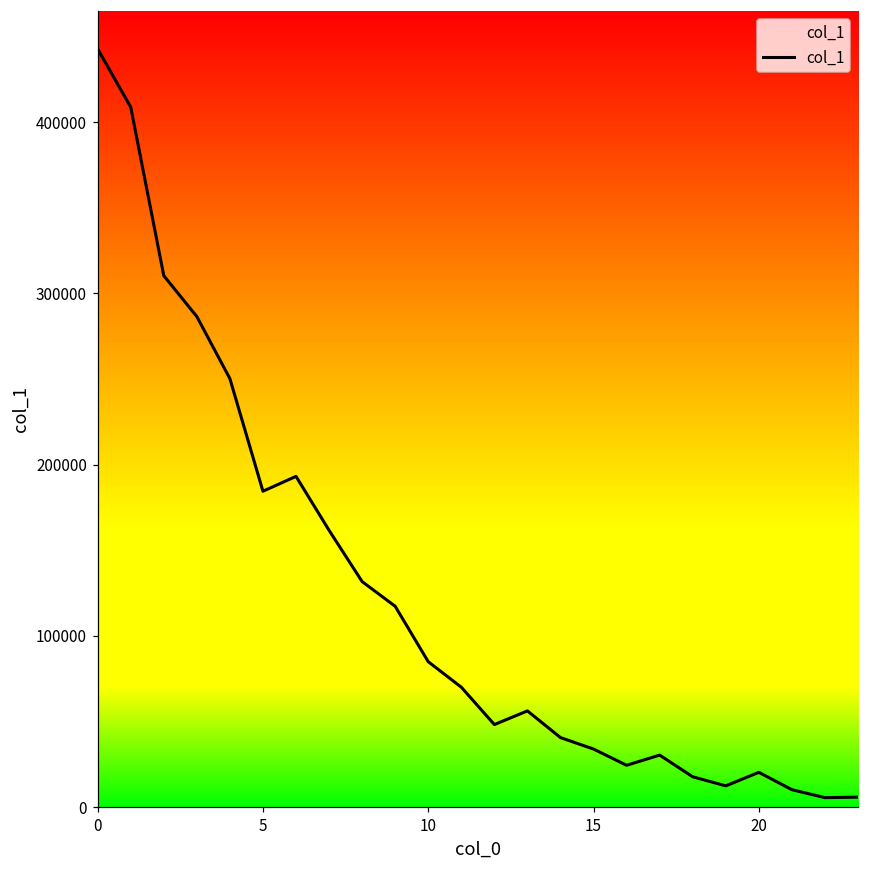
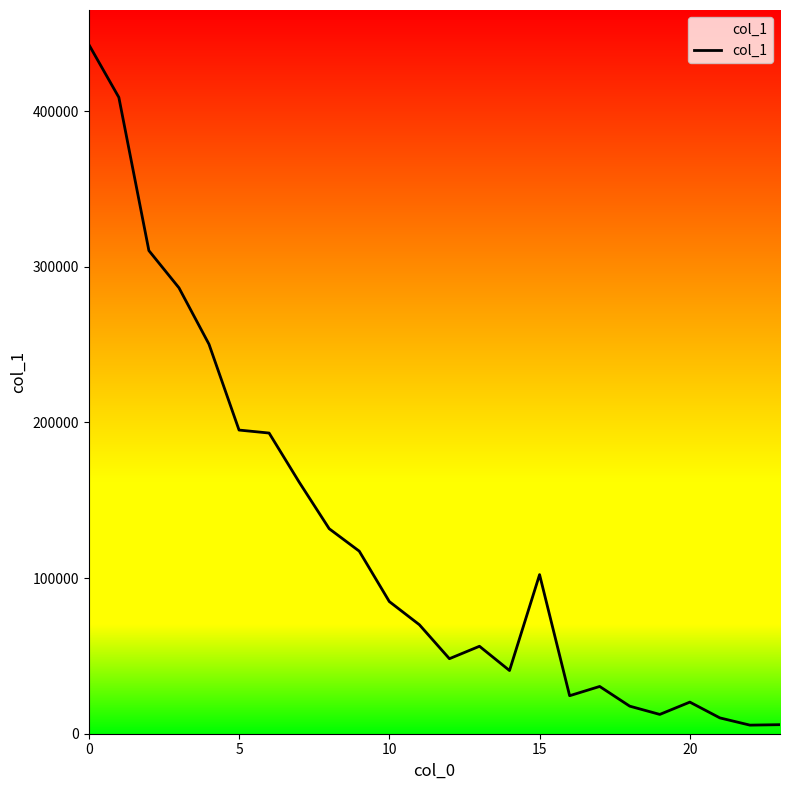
  {
    "0": 443000,
-   "5": 184000,
+   "5": 195000,
    "10": 85000,
-   "15": 34000,
+   "15": 102000,
    "20": 20000
  }
